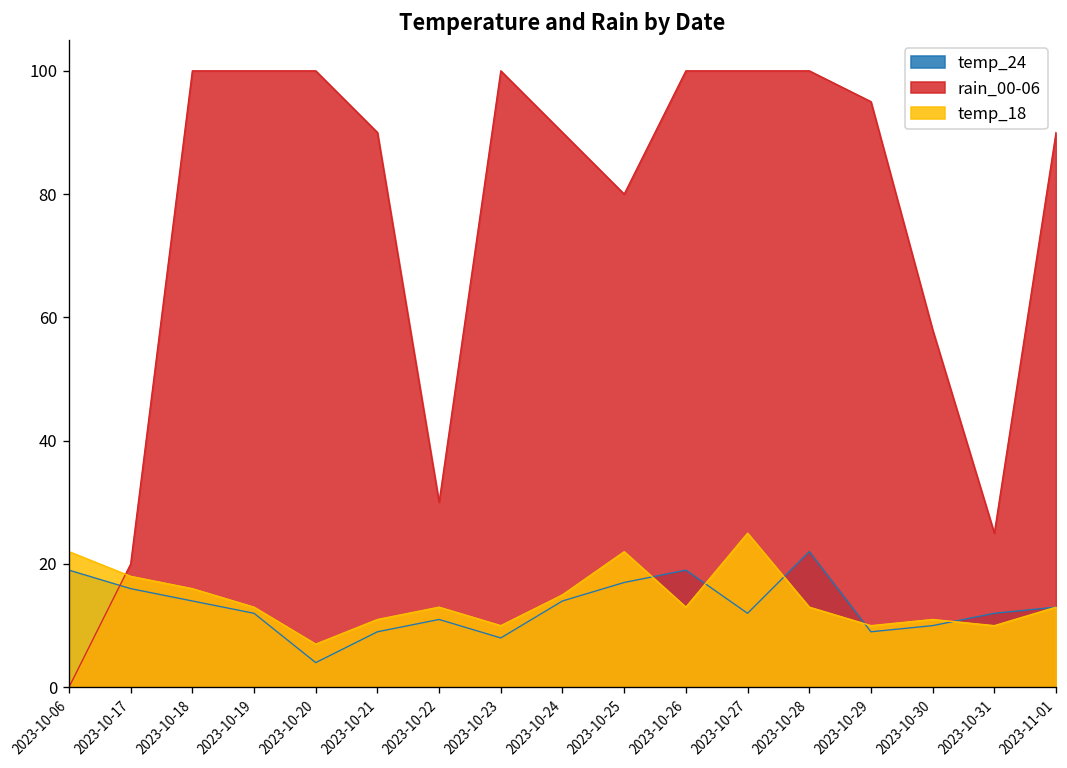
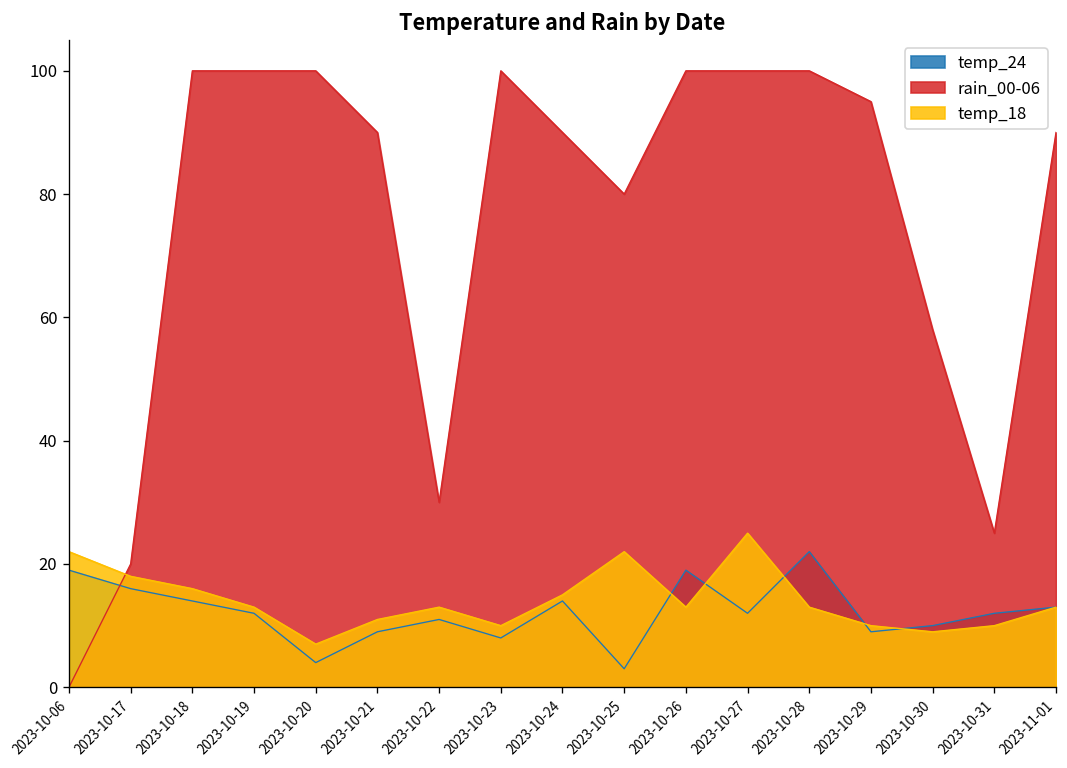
  {
    "temp_24": {
      "2023-10-06": 19,
      "2023-10-17": 16,
      "2023-10-18": 14,
      "2023-10-19": 12,
      "2023-10-20": 4,
      "2023-10-21": 9,
      "2023-10-22": 11,
      "2023-10-23": 8,
      "2023-10-24": 14,
-     "2023-10-25": 17,
+     "2023-10-25": 3,
      "2023-10-26": 19,
      "2023-10-27": 12,
      "2023-10-28": 22,
      "2023-10-29": 9,
      "2023-10-30": 10,
      "2023-10-31": 12
    },
    "rain_00-06": {
      "2023-10-06": 0,
      "2023-10-17": 20,
      "2023-10-18": 100,
      "2023-10-19": 100,
      "2023-10-20": 100,
      "2023-10-21": 90,
      "2023-10-22": 30,
      "2023-10-23": 100,
      "2023-10-24": 90,
      "2023-10-25": 80,
      "2023-10-26": 100,
      "2023-10-27": 100,
      "2023-10-28": 100,
      "2023-10-29": 95,
      "2023-10-30": 58,
      "2023-10-31": 25,
      "2023-11-01": 90
    },
    "temp_18": {
      "2023-10-06": 22,
      "2023-10-17": 18,
      "2023-10-18": 16,
      "2023-10-19": 13,
      "2023-10-20": 7,
      "2023-10-21": 11,
      "2023-10-22": 13,
      "2023-10-23": 10,
      "2023-10-24": 15,
      "2023-10-25": 22,
      "2023-10-26": 13,
      "2023-10-27": 25,
      "2023-10-28": 13,
      "2023-10-29": 10,
-     "2023-10-30": 11,
+     "2023-10-30": 9,
      "2023-10-31": 10
    }
  }
